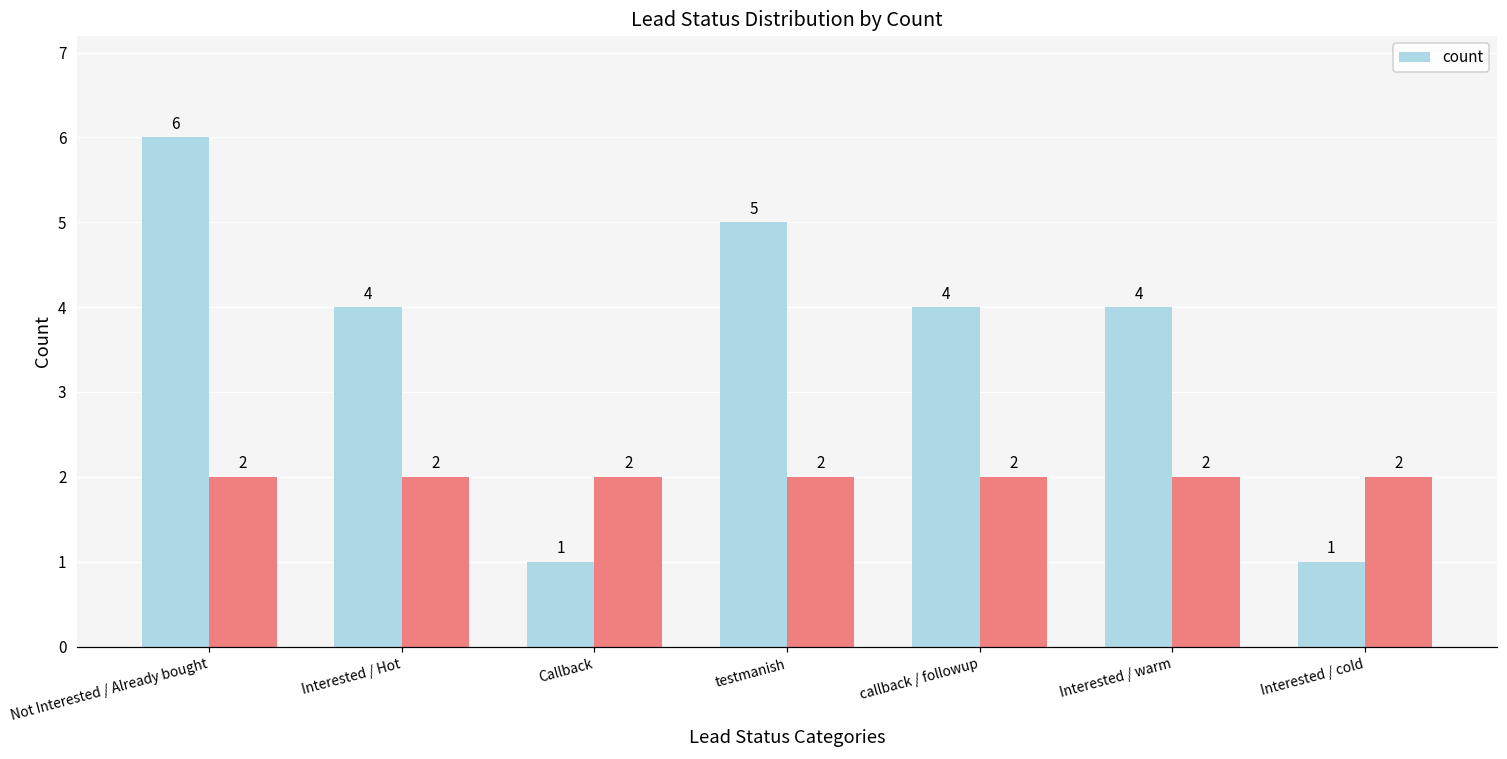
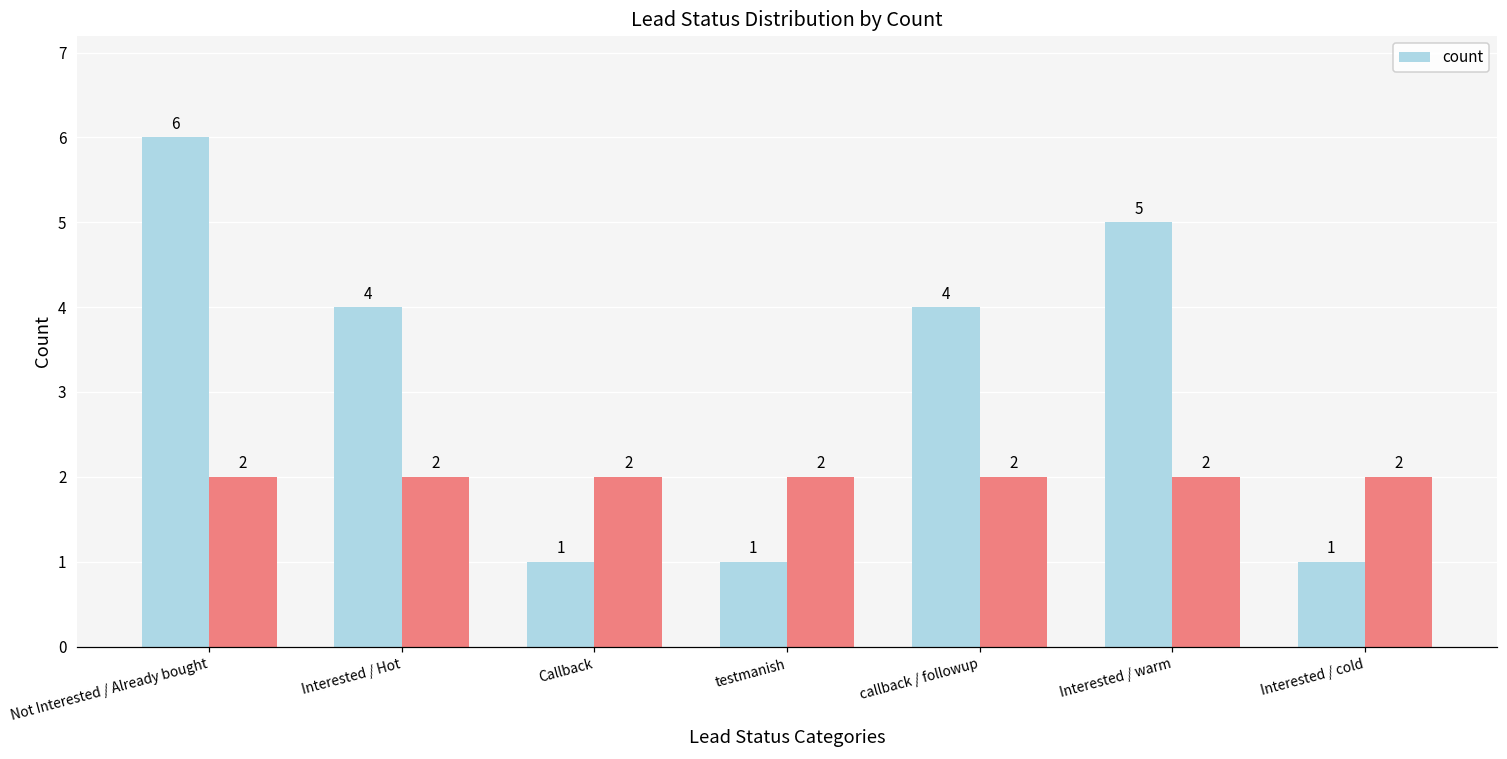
  {
    "count": {
      "Not Interested / Already bought": 6,
      "Interested / Hot": 4,
      "Callback": 1,
-     "testmanish": 5,
+     "testmanish": 1,
      "callback / followup": 4,
-     "Interested / warm": 4,
+     "Interested / warm": 5,
      "Interested / cold": 1
    }
  }
